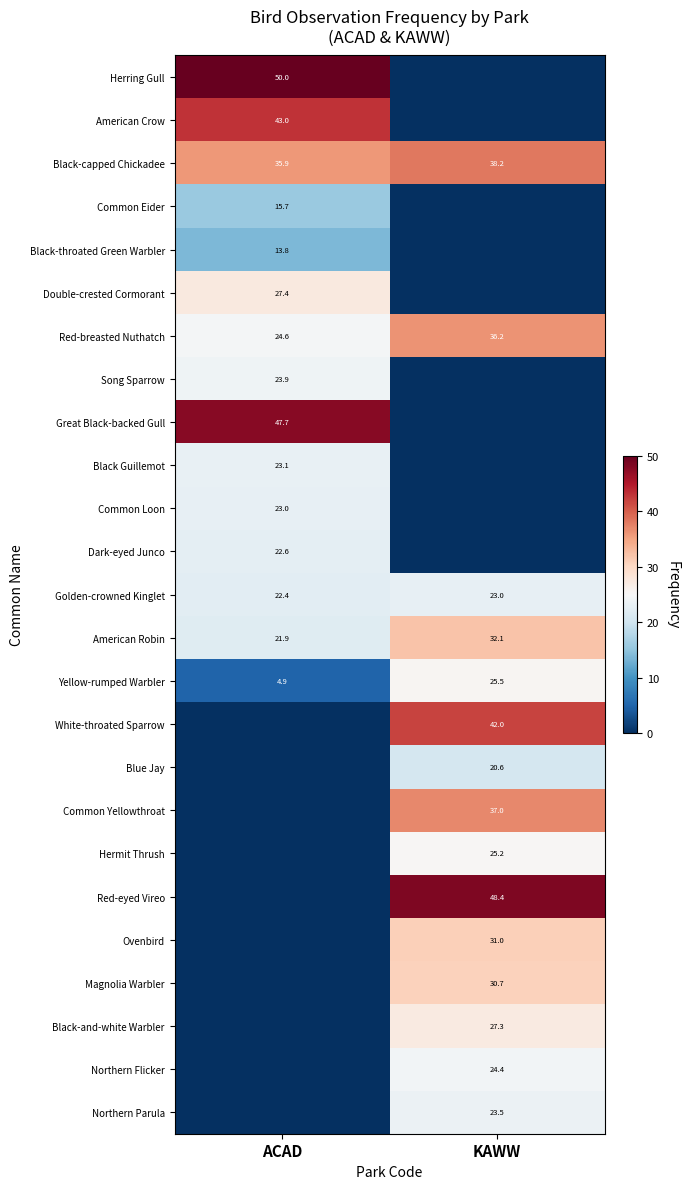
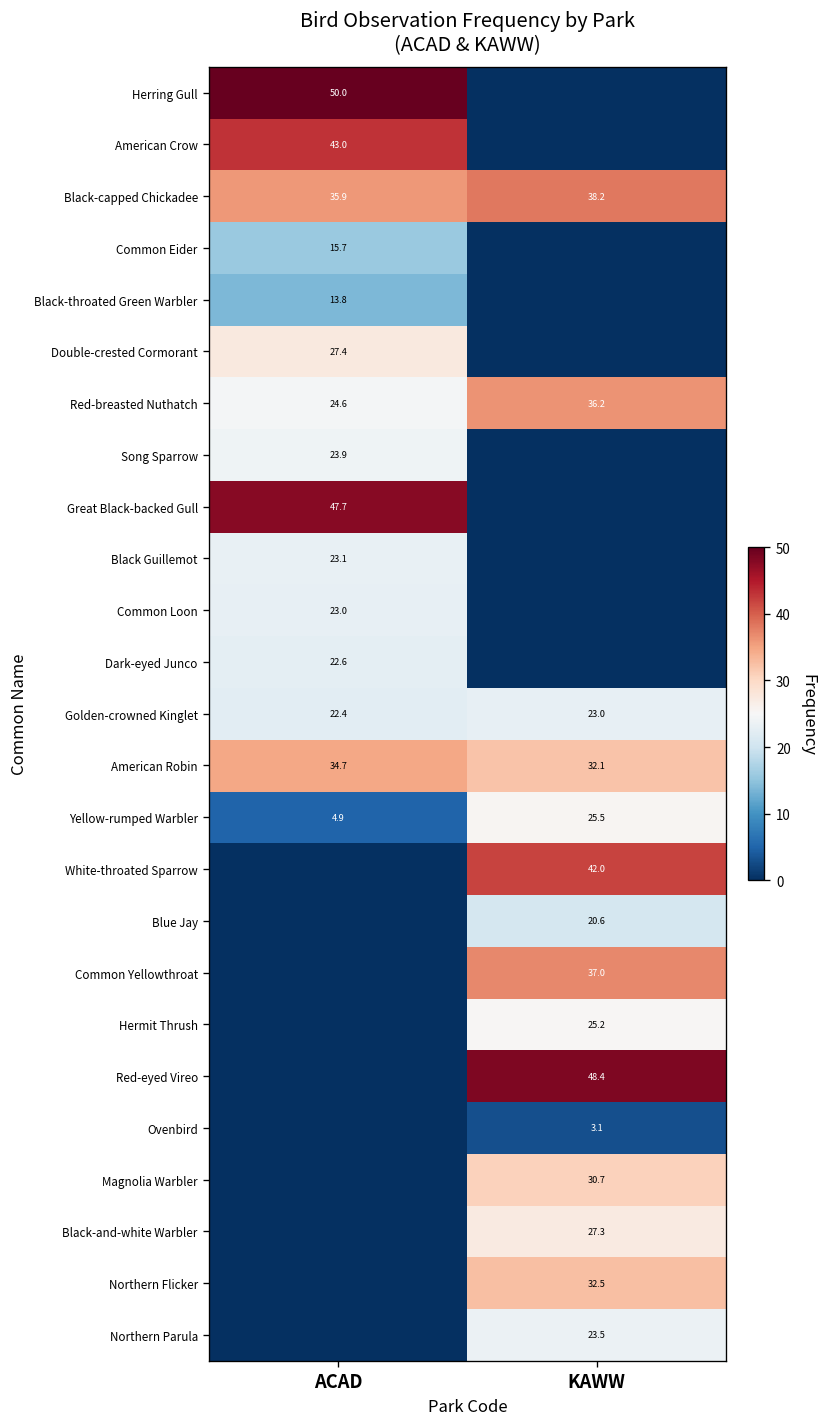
  {
    "Herring Gull": {
      "ACAD": 50.0
    },
    "American Crow": {
      "ACAD": 43.0
    },
    "Black-capped Chickadee": {
      "ACAD": 35.9,
      "KAWW": 38.2
    },
    "Common Eider": {
      "ACAD": 15.7
    },
    "Black-throated Green Warbler": {
      "ACAD": 13.8
    },
    "Double-crested Cormorant": {
      "ACAD": 27.4
    },
    "Red-breasted Nuthatch": {
      "ACAD": 24.6,
      "KAWW": 36.2
    },
    "Song Sparrow": {
      "ACAD": 23.9
    },
    "Great Black-backed Gull": {
      "ACAD": 47.7
    },
    "Black Guillemot": {
      "ACAD": 23.1
    },
    "Common Loon": {
      "ACAD": 23.0
    },
    "Dark-eyed Junco": {
      "ACAD": 22.6
    },
    "Golden-crowned Kinglet": {
      "ACAD": 22.4,
      "KAWW": 23.0
    },
    "American Robin": {
-     "ACAD": 21.9,
+     "ACAD": 34.7,
      "KAWW": 32.1
    },
    "Yellow-rumped Warbler": {
      "ACAD": 4.9,
      "KAWW": 25.5
    },
    "White-throated Sparrow": {
      "KAWW": 42.0
    },
    "Blue Jay": {
      "KAWW": 20.6
    },
    "Common Yellowthroat": {
      "KAWW": 37.0
    },
    "Hermit Thrush": {
      "KAWW": 25.2
    },
    "Red-eyed Vireo": {
      "KAWW": 48.4
    },
    "Ovenbird": {
-     "KAWW": 31.0
+     "KAWW": 3.1
    },
    "Magnolia Warbler": {
      "KAWW": 30.7
    },
    "Black-and-white Warbler": {
      "KAWW": 27.3
    },
    "Northern Flicker": {
-     "KAWW": 24.4
+     "KAWW": 32.5
    },
    "Northern Parula": {
      "KAWW": 23.5
    }
  }
